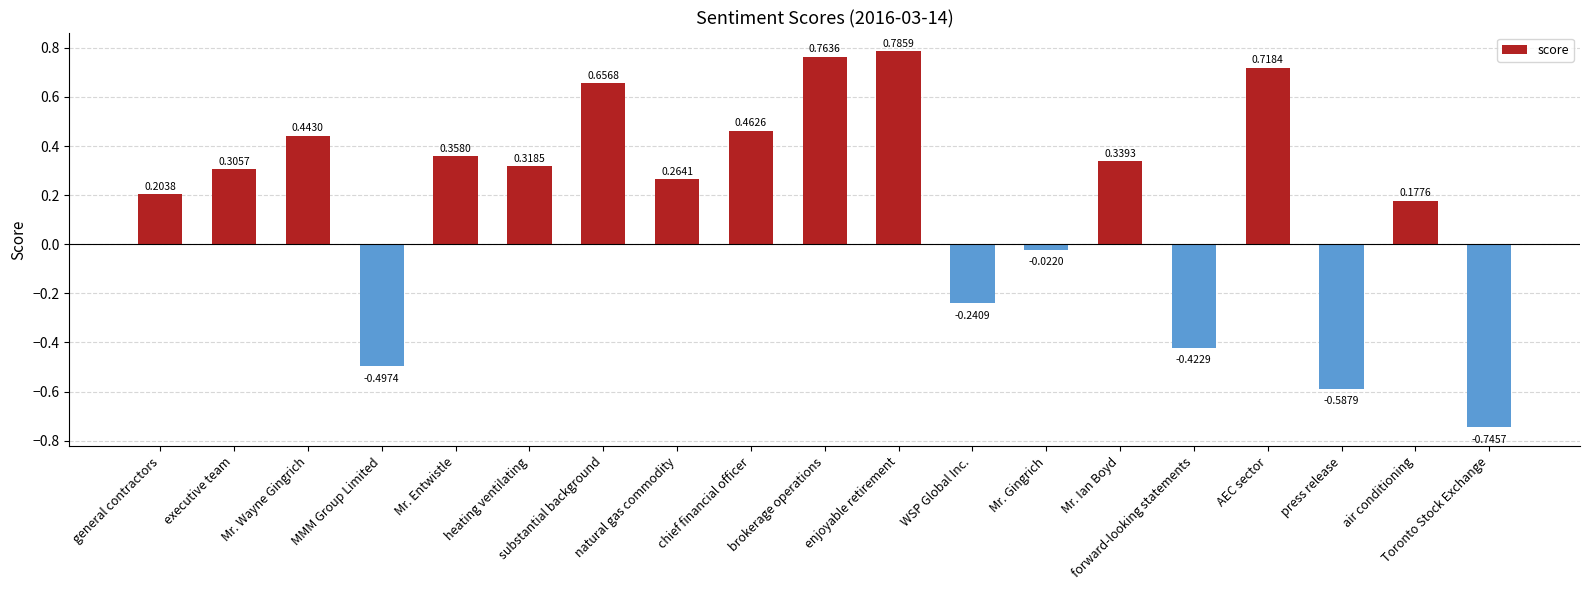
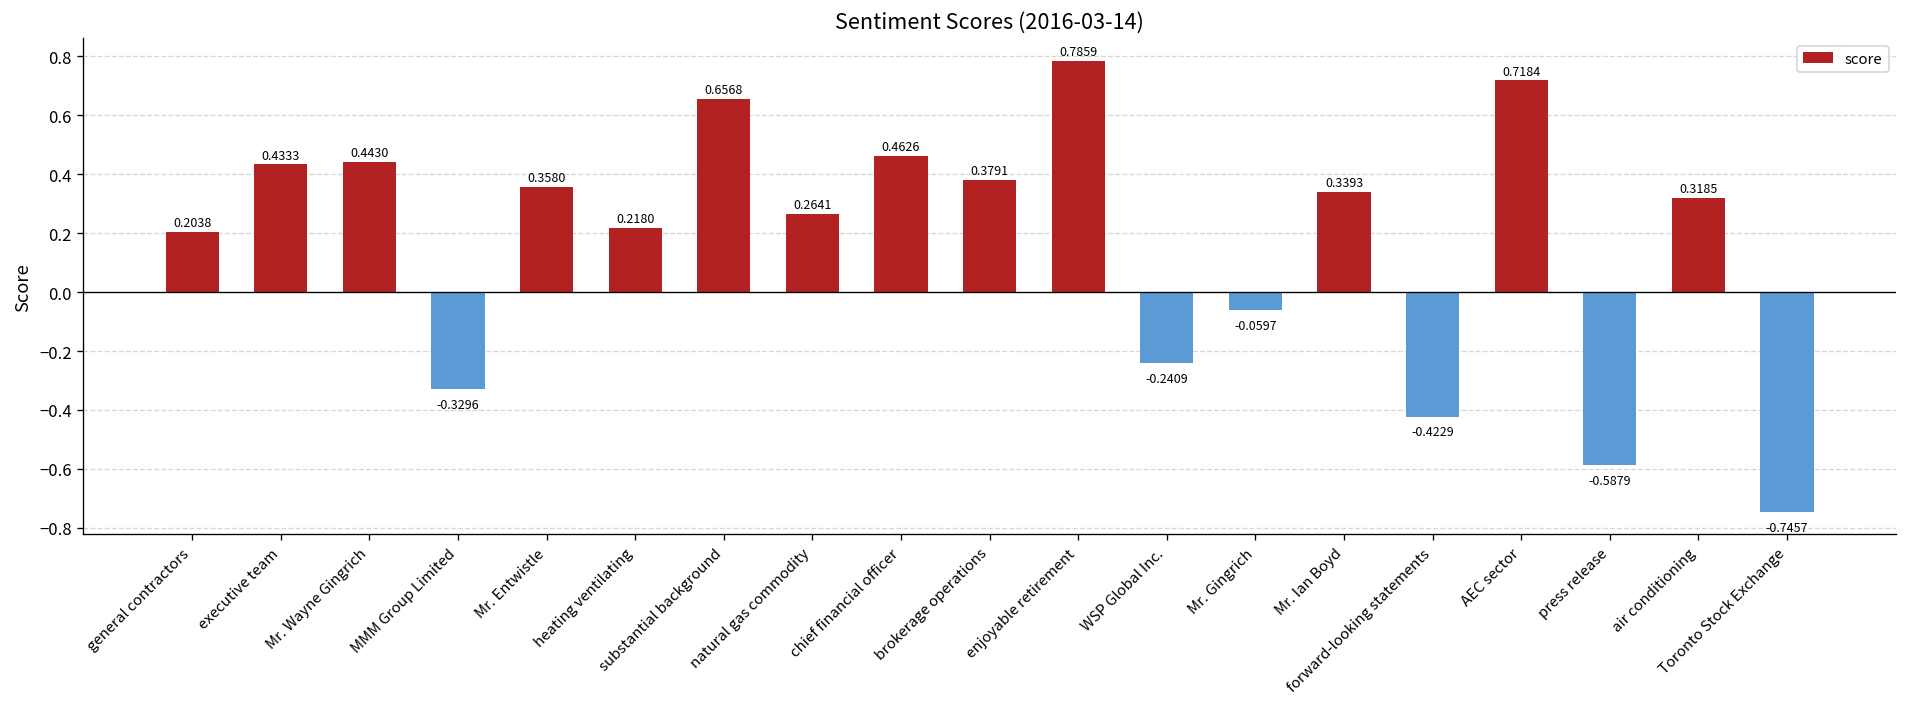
  {
    "general contractors": 0.2038,
-   "executive team": 0.3057,
+   "executive team": 0.4333,
    "Mr. Wayne Gingrich": 0.4430,
-   "MMM Group Limited": -0.4974,
+   "MMM Group Limited": -0.3296,
    "Mr. Entwistle": 0.3580,
-   "heating ventilating": 0.3185,
+   "heating ventilating": 0.2180,
    "substantial background": 0.6568,
    "natural gas commodity": 0.2641,
    "chief financial officer": 0.4626,
-   "brokerage operations": 0.7636,
+   "brokerage operations": 0.3791,
    "enjoyable retirement": 0.7859,
    "WSP Global Inc.": -0.2409,
-   "Mr. Gingrich": -0.0220,
+   "Mr. Gingrich": -0.0597,
    "Mr. Ian Boyd": 0.3393,
    "forward-looking statements": -0.4229,
    "AEC sector": 0.7184,
    "press release": -0.5879,
-   "air conditioning": 0.1776,
+   "air conditioning": 0.3185,
    "Toronto Stock Exchange": -0.7457
  }
